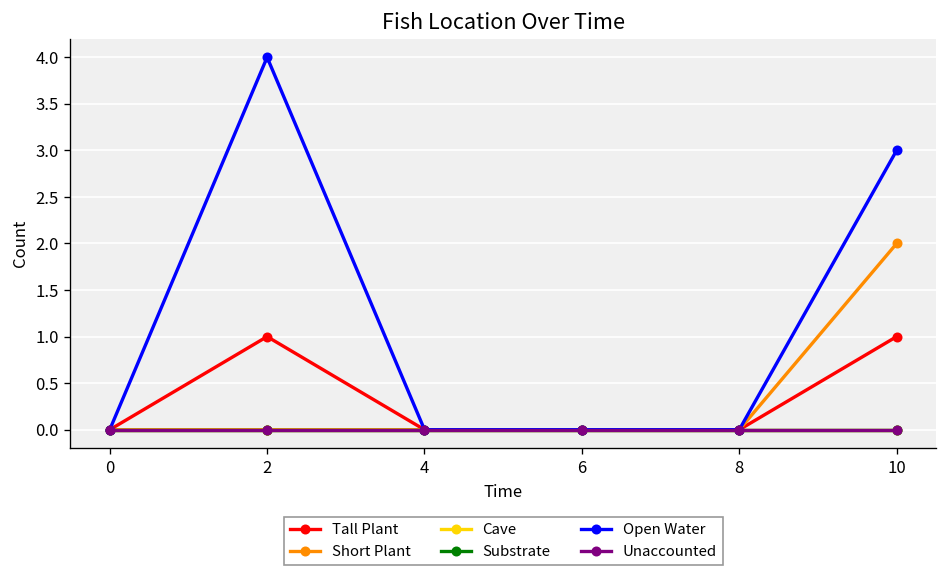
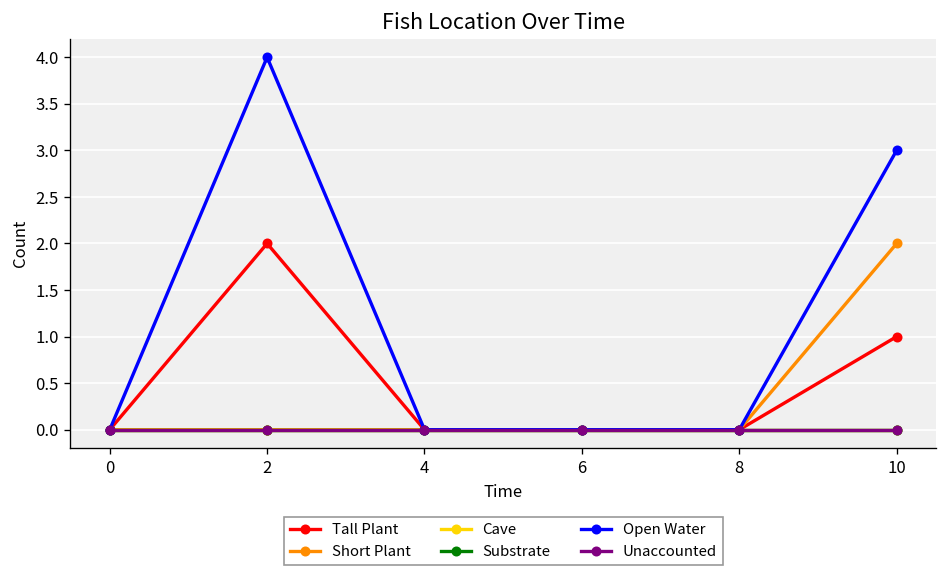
  {
    "Tall Plant": {
-     "2": 1,
+     "2": 2,
      "10": 1
    },
    "Short Plant": {
      "10": 2
    },
    "Unaccounted": {
      "10": 0
    },
    "Open Water": {
      "2": 4,
      "10": 3
    }
  }
